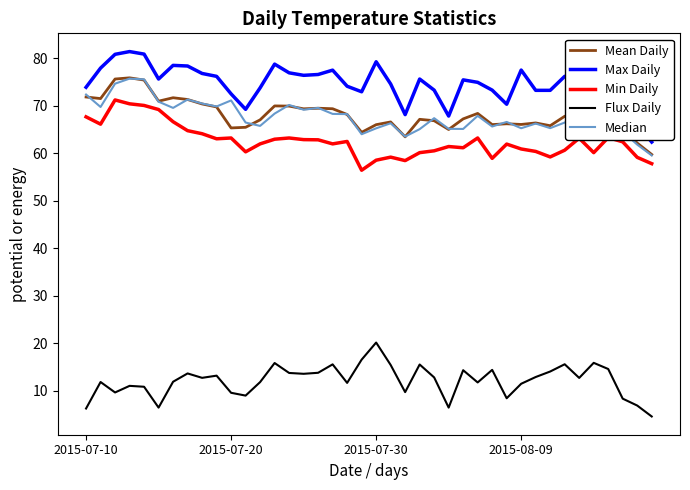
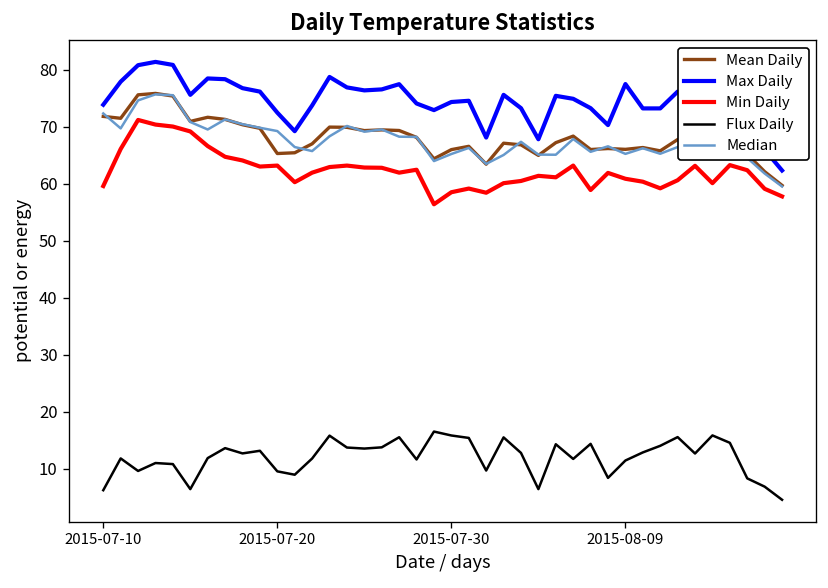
  {
    "Mean Daily": {
      "2015-07-20": 65,
      "2015-07-30": 66,
      "2015-08-09": 66
    },
    "Max Daily": {
      "2015-07-10": 74,
      "2015-07-20": 73,
-     "2015-07-30": 79,
+     "2015-07-30": 74,
      "2015-08-09": 78
    },
    "Min Daily": {
-     "2015-07-10": 68,
+     "2015-07-10": 60,
      "2015-07-20": 63,
      "2015-07-30": 59,
      "2015-08-09": 61
    },
    "Flux Daily": {
      "2015-07-10": 6,
      "2015-07-20": 10,
-     "2015-07-30": 20,
+     "2015-07-30": 16,
      "2015-08-09": 11
    },
    "Median": {
-     "2015-07-20": 71,
+     "2015-07-20": 69,
      "2015-07-30": 65,
      "2015-08-09": 65
    }
  }
